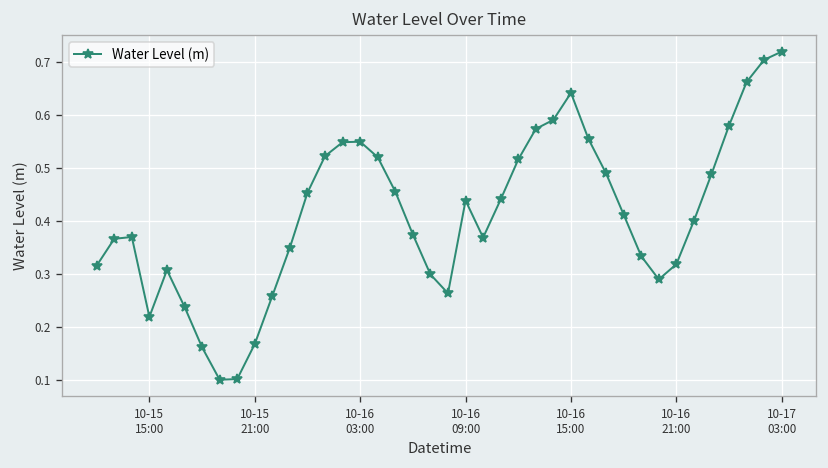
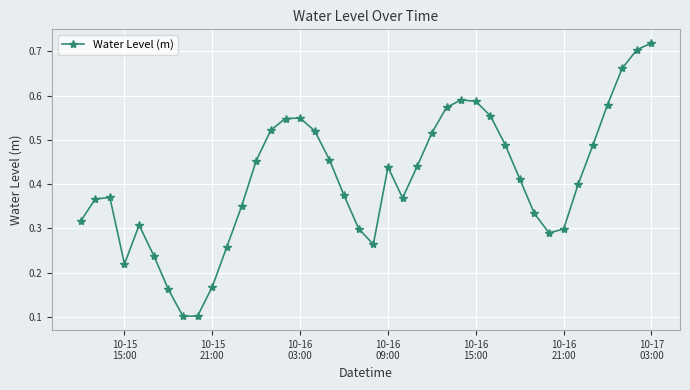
  {
    "10-15 15:00": 0.22,
    "10-15 21:00": 0.17,
    "10-16 03:00": 0.55,
    "10-16 09:00": 0.44,
-   "10-16 15:00": 0.64,
-   "10-16 21:00": 0.32,
+   "10-16 15:00": 0.59,
+   "10-16 21:00": 0.30,
    "10-17 03:00": 0.72
  }
